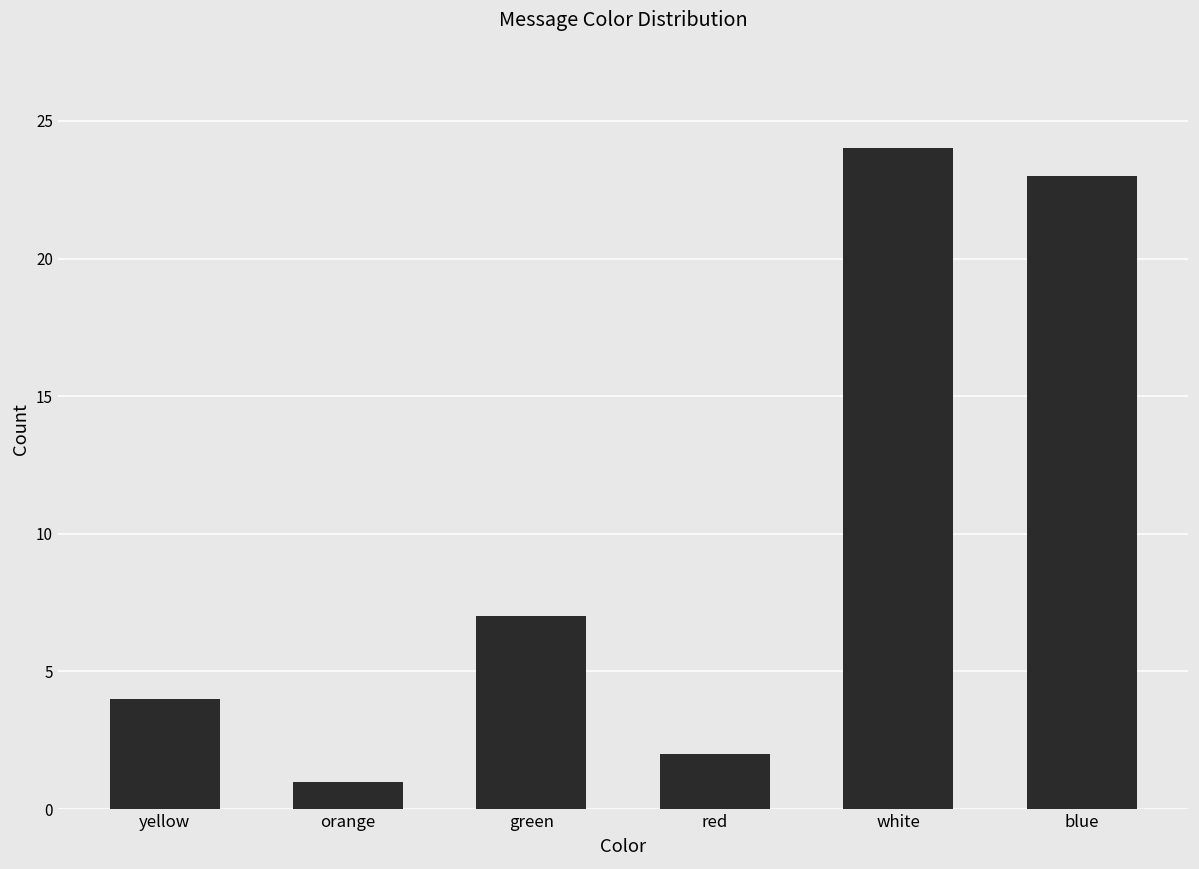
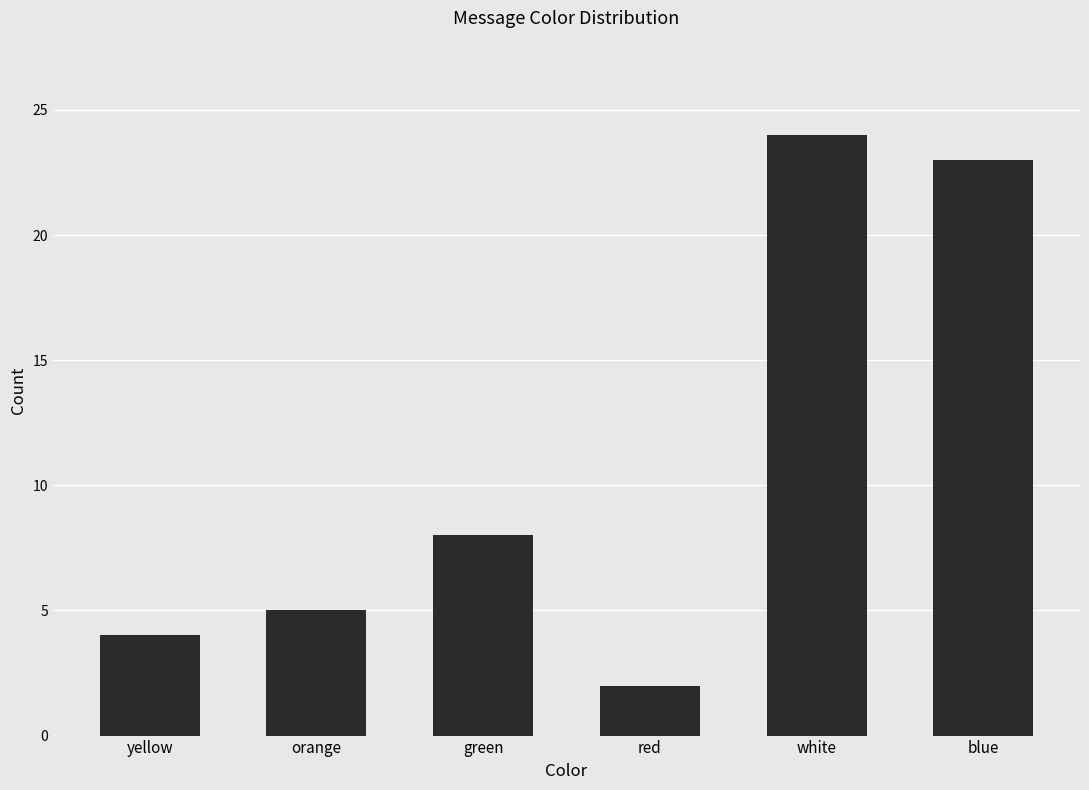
  {
    "yellow": 4,
-   "orange": 1,
-   "green": 7,
+   "orange": 5,
+   "green": 8,
    "red": 2,
    "white": 24,
    "blue": 23
  }
